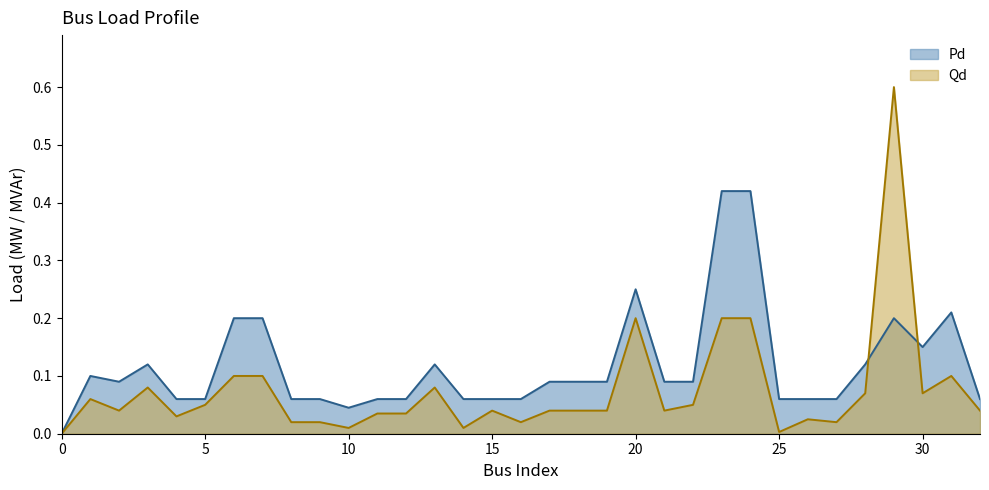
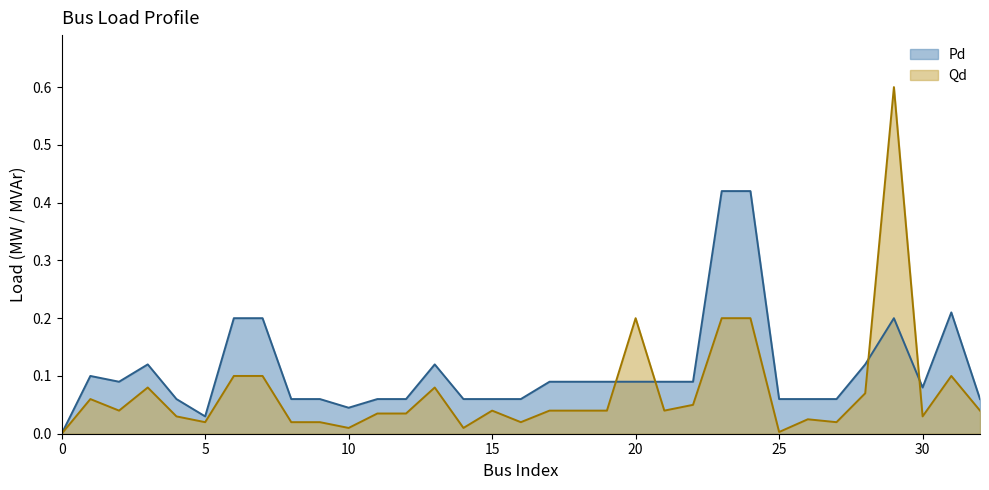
  {
    "Pd": {
-     "5": 0.06,
+     "5": 0.03,
      "10": 0.05,
      "15": 0.06,
-     "20": 0.25,
+     "20": 0.09,
      "25": 0.06,
-     "30": 0.15
+     "30": 0.08
    },
    "Qd": {
-     "5": 0.05,
+     "5": 0.02,
      "10": 0.01,
      "15": 0.04,
      "20": 0.20,
      "25": 0.00,
-     "30": 0.07
+     "30": 0.03
    }
  }
